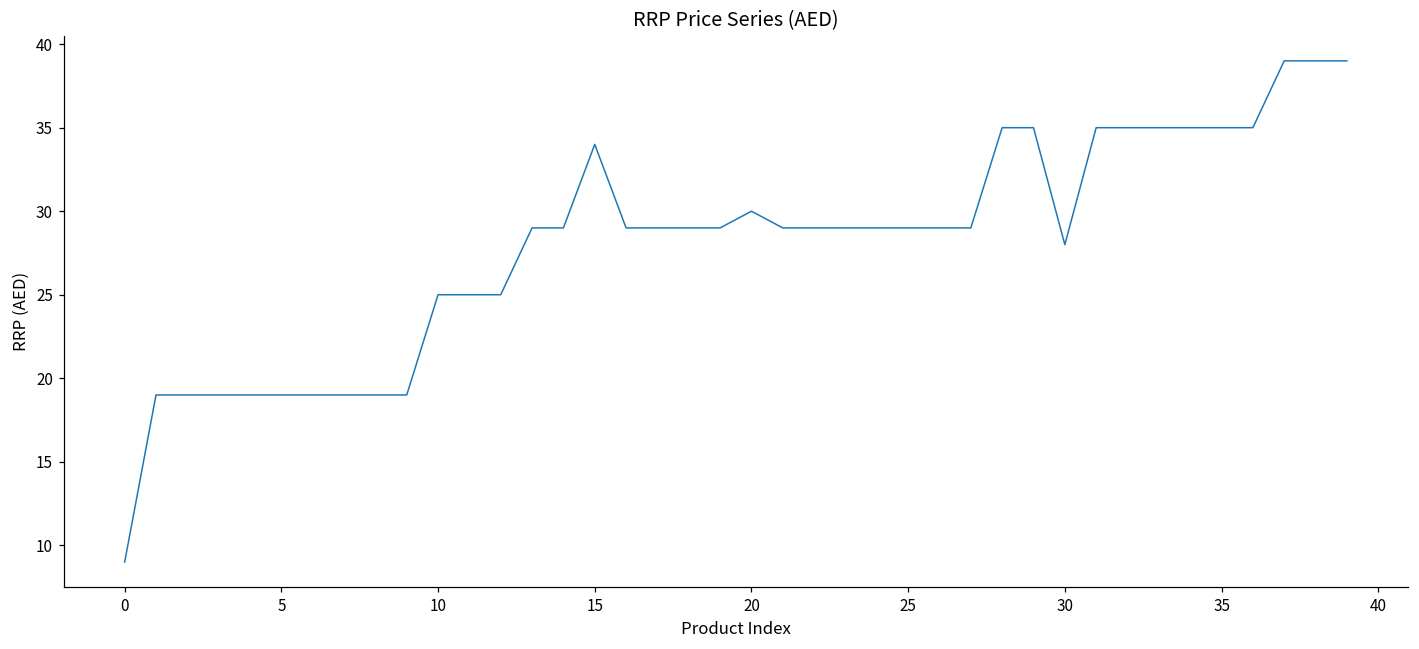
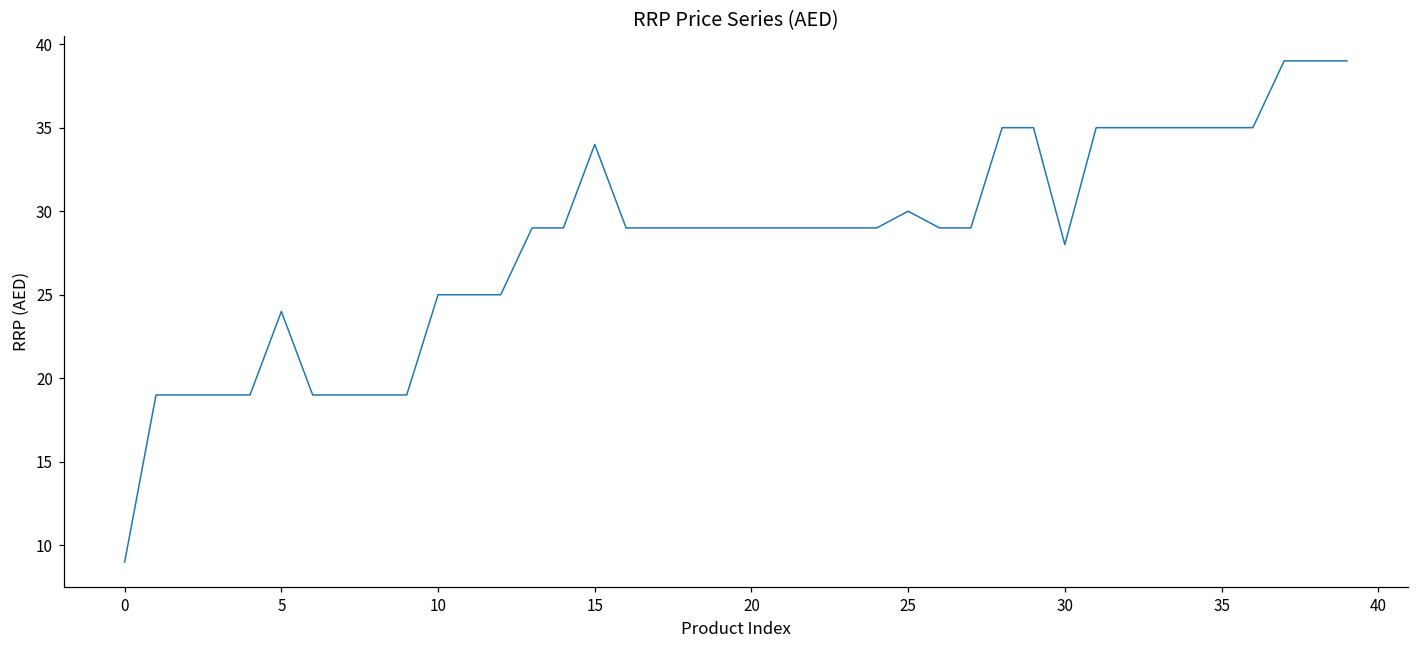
  {
    "0": 9,
-   "5": 19,
+   "5": 24,
    "10": 25,
    "15": 34,
-   "20": 30,
-   "25": 29,
+   "20": 29,
+   "25": 30,
    "30": 28,
    "35": 35
  }
